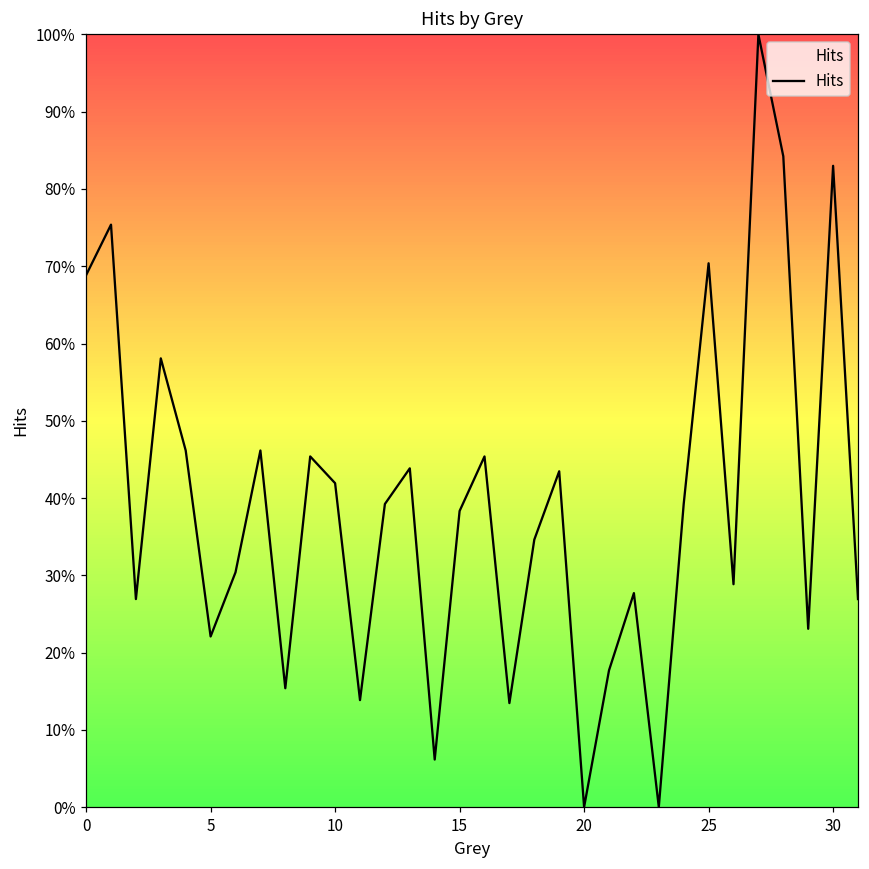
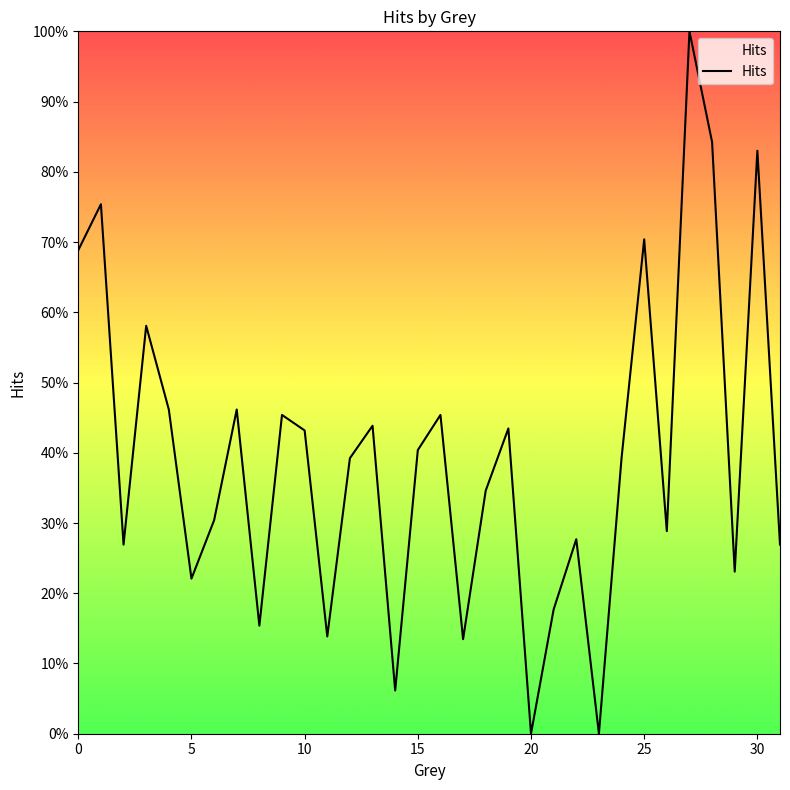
  {
    "0": "69%",
    "5": "22%",
-   "10": "42%",
-   "15": "38%",
+   "10": "43%",
+   "15": "40%",
    "20": "0%",
    "25": "70%",
    "30": "83%"
  }
